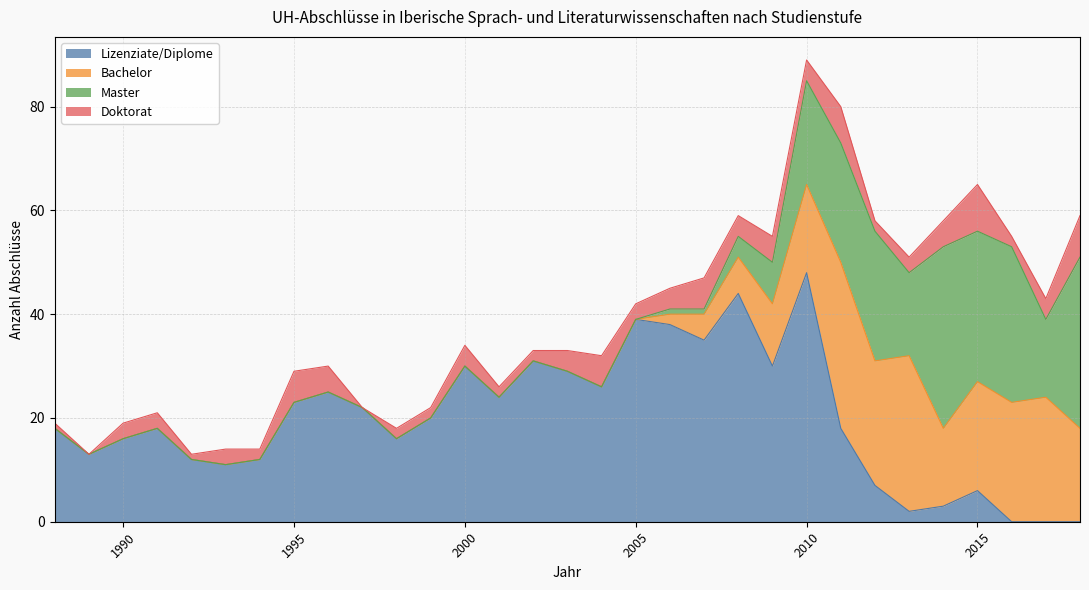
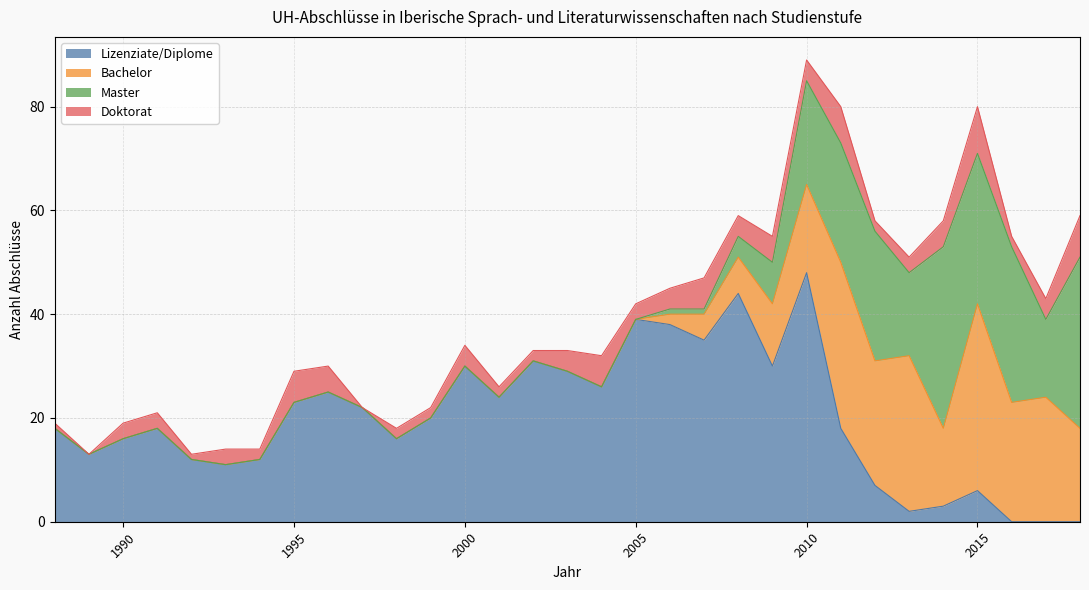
  {
    "Lizenziate/Diplome": {
      "2010": 48,
      "2015": 6
    },
    "Bachelor": {
      "2010": 17,
-     "2015": 21
+     "2015": 36
    },
    "Master": {
      "2010": 20,
      "2015": 29
    },
    "Doktorat": {
      "1990": 3,
      "1995": 6,
      "2000": 4,
      "2005": 3,
      "2010": 4,
      "2015": 9
    }
  }
